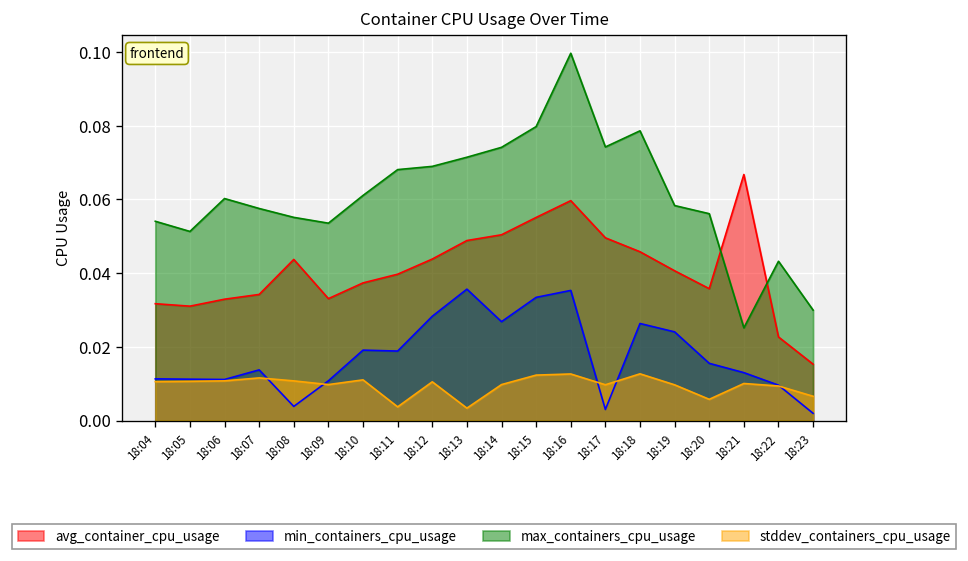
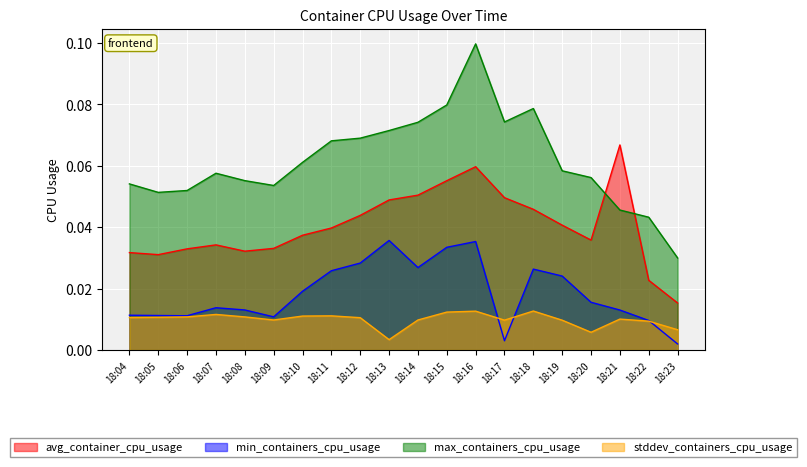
  {
    "avg_container_cpu_usage": {
      "18:04": 0.032,
      "18:05": 0.031,
      "18:06": 0.033,
      "18:07": 0.034,
-     "18:08": 0.044,
+     "18:08": 0.032,
      "18:09": 0.033,
      "18:10": 0.037,
      "18:11": 0.040,
      "18:12": 0.044,
      "18:13": 0.049,
      "18:14": 0.050,
      "18:15": 0.055,
      "18:16": 0.060,
      "18:17": 0.050,
      "18:18": 0.046,
      "18:19": 0.041,
      "18:20": 0.036,
      "18:21": 0.067,
      "18:22": 0.023,
      "18:23": 0.015
    },
    "min_containers_cpu_usage": {
      "18:07": 0.014,
-     "18:08": 0.004,
+     "18:08": 0.013,
      "18:09": 0.011,
      "18:10": 0.019,
-     "18:11": 0.019,
+     "18:11": 0.026,
      "18:12": 0.028,
      "18:13": 0.036,
      "18:14": 0.027,
      "18:15": 0.033,
      "18:16": 0.035,
      "18:17": 0.003,
      "18:18": 0.026,
      "18:19": 0.024,
      "18:20": 0.016,
      "18:21": 0.013,
      "18:23": 0.002
    },
    "max_containers_cpu_usage": {
      "18:04": 0.054,
      "18:05": 0.051,
-     "18:06": 0.060,
+     "18:06": 0.052,
      "18:07": 0.058,
      "18:08": 0.055,
      "18:09": 0.054,
      "18:10": 0.061,
      "18:11": 0.068,
      "18:12": 0.069,
      "18:13": 0.071,
      "18:14": 0.074,
      "18:15": 0.080,
      "18:16": 0.100,
      "18:17": 0.074,
      "18:18": 0.079,
      "18:19": 0.058,
      "18:20": 0.056,
-     "18:21": 0.025,
+     "18:21": 0.046,
      "18:22": 0.043,
      "18:23": 0.030
    },
    "stddev_containers_cpu_usage": {
      "18:07": 0.012,
      "18:08": 0.011,
      "18:09": 0.010,
      "18:10": 0.011,
-     "18:11": 0.004,
+     "18:11": 0.011,
      "18:12": 0.011,
      "18:13": 0.003,
      "18:14": 0.010,
      "18:15": 0.012,
      "18:16": 0.013,
      "18:17": 0.010,
      "18:18": 0.013,
      "18:19": 0.010,
      "18:20": 0.006,
      "18:21": 0.010,
      "18:23": 0.007
    }
  }
